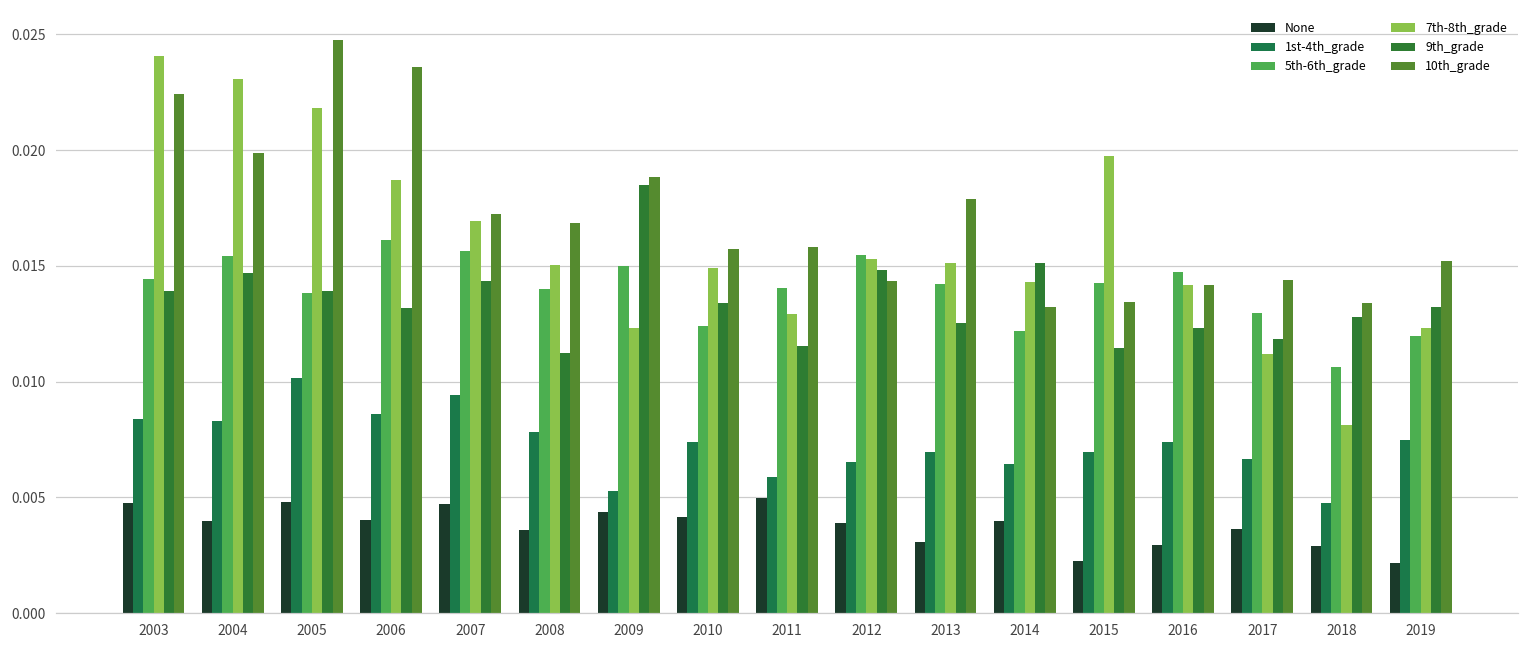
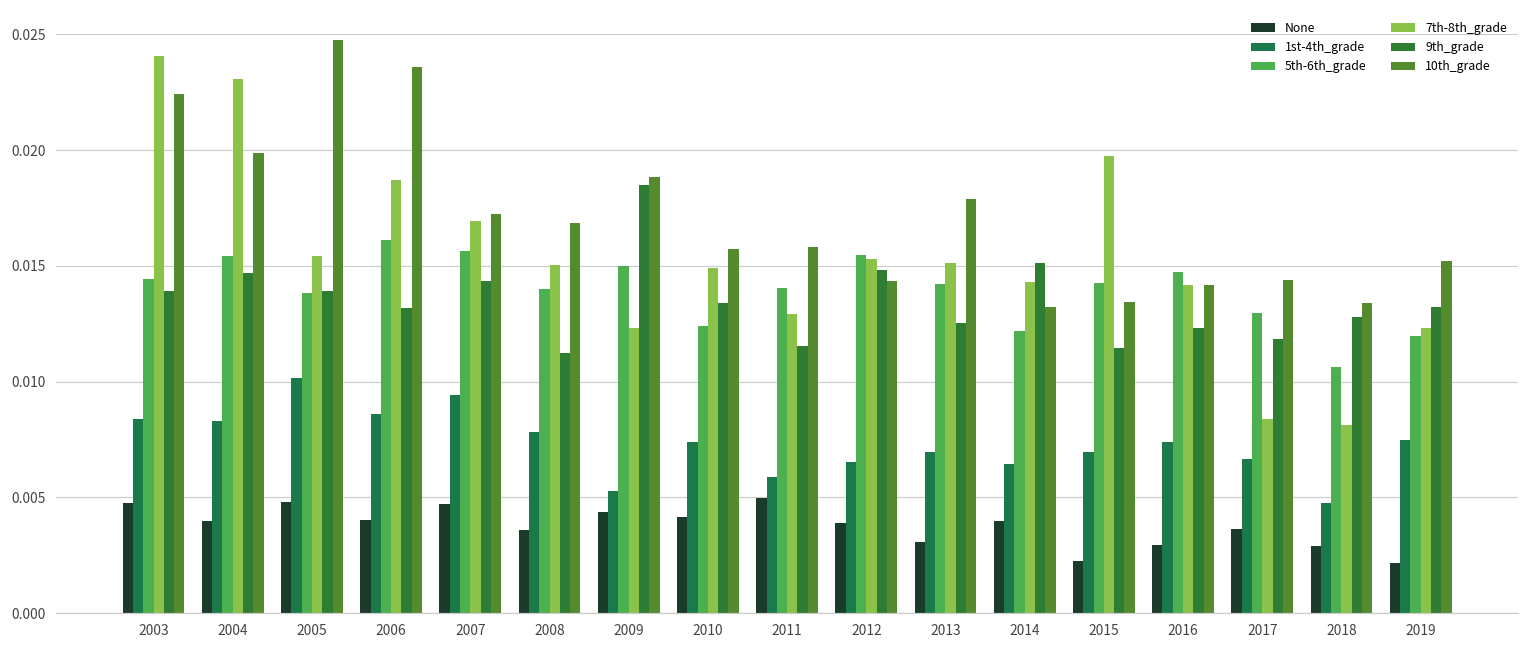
  {
    "None": {
      "2003": 0.0048,
      "2004": 0.0040,
      "2005": 0.0048,
      "2006": 0.0040,
      "2007": 0.0047,
      "2008": 0.0036,
      "2009": 0.0043,
      "2010": 0.0042,
      "2011": 0.0050,
      "2012": 0.0039,
      "2013": 0.0031,
      "2014": 0.0040,
      "2015": 0.0023,
      "2016": 0.0029,
      "2017": 0.0036,
      "2018": 0.0029,
      "2019": 0.0022
    },
    "7th-8th_grade": {
      "2003": 0.0241,
      "2004": 0.0231,
-     "2005": 0.0218,
+     "2005": 0.0154,
      "2006": 0.0187,
      "2007": 0.0169,
      "2008": 0.0150,
      "2009": 0.0123,
      "2010": 0.0149,
      "2011": 0.0129,
      "2012": 0.0153,
      "2013": 0.0151,
      "2014": 0.0143,
      "2015": 0.0197,
      "2016": 0.0142,
-     "2017": 0.0112,
+     "2017": 0.0084,
      "2018": 0.0081,
      "2019": 0.0123
    }
  }
